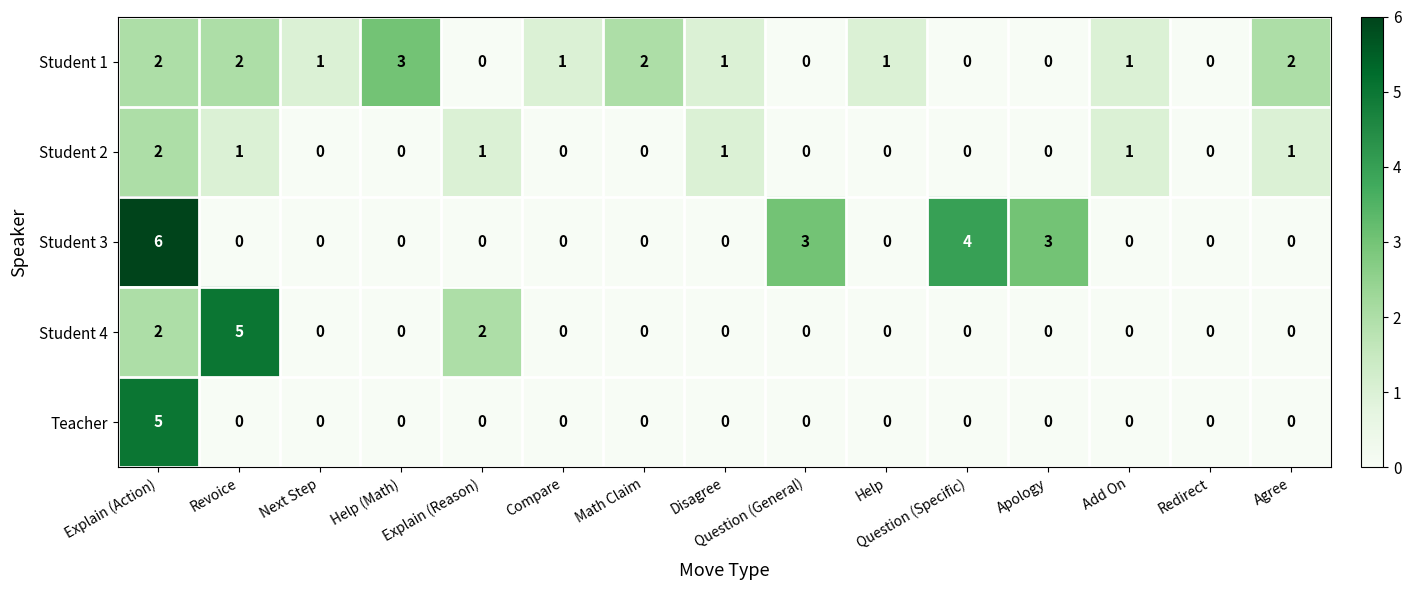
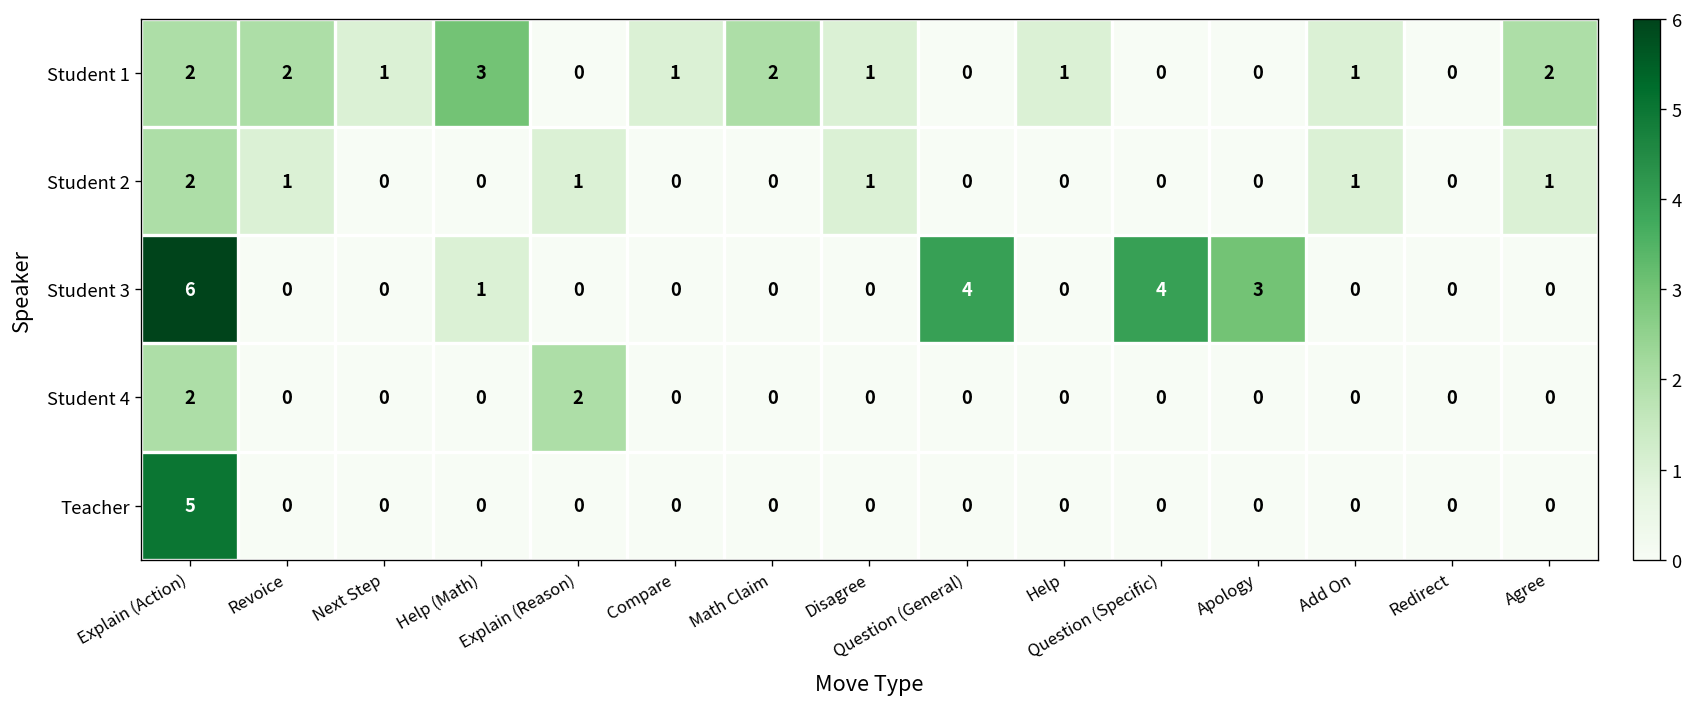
  {
    "Student 1": {
      "Explain (Action)": 2,
      "Revoice": 2,
      "Next Step": 1,
      "Help (Math)": 3,
      "Explain (Reason)": 0,
      "Compare": 1,
      "Math Claim": 2,
      "Disagree": 1,
      "Question (General)": 0,
      "Help": 1,
      "Question (Specific)": 0,
      "Apology": 0,
      "Add On": 1,
      "Redirect": 0,
      "Agree": 2
    },
    "Student 2": {
      "Explain (Action)": 2,
      "Revoice": 1,
      "Next Step": 0,
      "Help (Math)": 0,
      "Explain (Reason)": 1,
      "Compare": 0,
      "Math Claim": 0,
      "Disagree": 1,
      "Question (General)": 0,
      "Help": 0,
      "Question (Specific)": 0,
      "Apology": 0,
      "Add On": 1,
      "Redirect": 0,
      "Agree": 1
    },
    "Student 3": {
      "Explain (Action)": 6,
      "Revoice": 0,
      "Next Step": 0,
-     "Help (Math)": 0,
+     "Help (Math)": 1,
      "Explain (Reason)": 0,
      "Compare": 0,
      "Math Claim": 0,
      "Disagree": 0,
-     "Question (General)": 3,
+     "Question (General)": 4,
      "Help": 0,
      "Question (Specific)": 4,
      "Apology": 3,
      "Add On": 0,
      "Redirect": 0,
      "Agree": 0
    },
    "Student 4": {
      "Explain (Action)": 2,
-     "Revoice": 5,
+     "Revoice": 0,
      "Next Step": 0,
      "Help (Math)": 0,
      "Explain (Reason)": 2,
      "Compare": 0,
      "Math Claim": 0,
      "Disagree": 0,
      "Question (General)": 0,
      "Help": 0,
      "Question (Specific)": 0,
      "Apology": 0,
      "Add On": 0,
      "Redirect": 0,
      "Agree": 0
    },
    "Teacher": {
      "Explain (Action)": 5,
      "Revoice": 0,
      "Next Step": 0,
      "Help (Math)": 0,
      "Explain (Reason)": 0,
      "Compare": 0,
      "Math Claim": 0,
      "Disagree": 0,
      "Question (General)": 0,
      "Help": 0,
      "Question (Specific)": 0,
      "Apology": 0,
      "Add On": 0,
      "Redirect": 0,
      "Agree": 0
    }
  }
